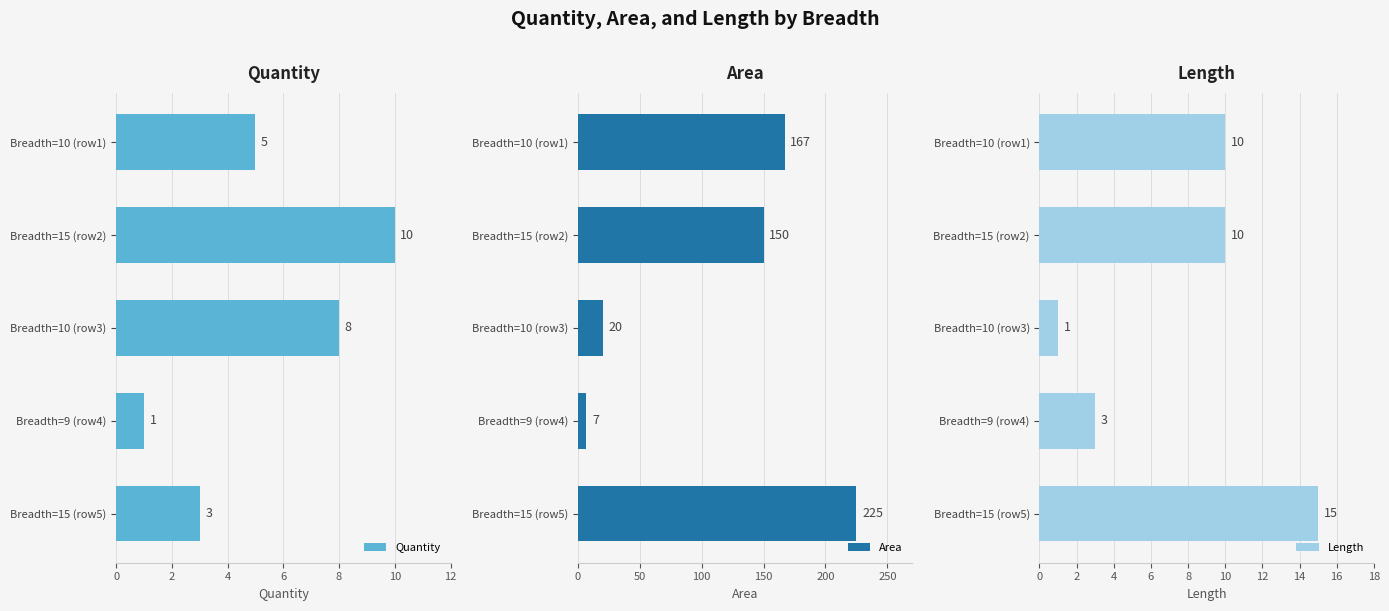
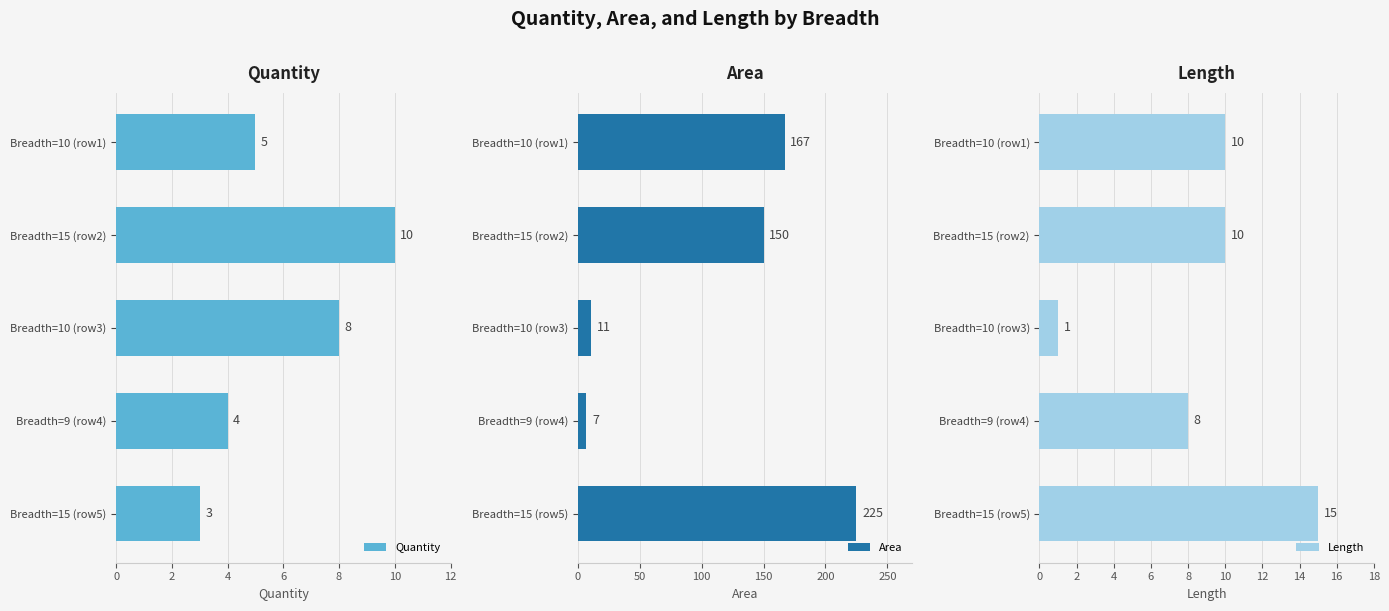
  {
    "Quantity": {
      "Breadth=10 (row1)": 5,
      "Breadth=15 (row2)": 10,
      "Breadth=10 (row3)": 8,
-     "Breadth=9 (row4)": 1,
+     "Breadth=9 (row4)": 4,
      "Breadth=15 (row5)": 3
    },
    "Area": {
      "Breadth=10 (row1)": 167,
      "Breadth=15 (row2)": 150,
-     "Breadth=10 (row3)": 20,
+     "Breadth=10 (row3)": 11,
      "Breadth=9 (row4)": 7,
      "Breadth=15 (row5)": 225
    },
    "Length": {
      "Breadth=10 (row1)": 10,
      "Breadth=15 (row2)": 10,
      "Breadth=10 (row3)": 1,
-     "Breadth=9 (row4)": 3,
+     "Breadth=9 (row4)": 8,
      "Breadth=15 (row5)": 15
    }
  }
